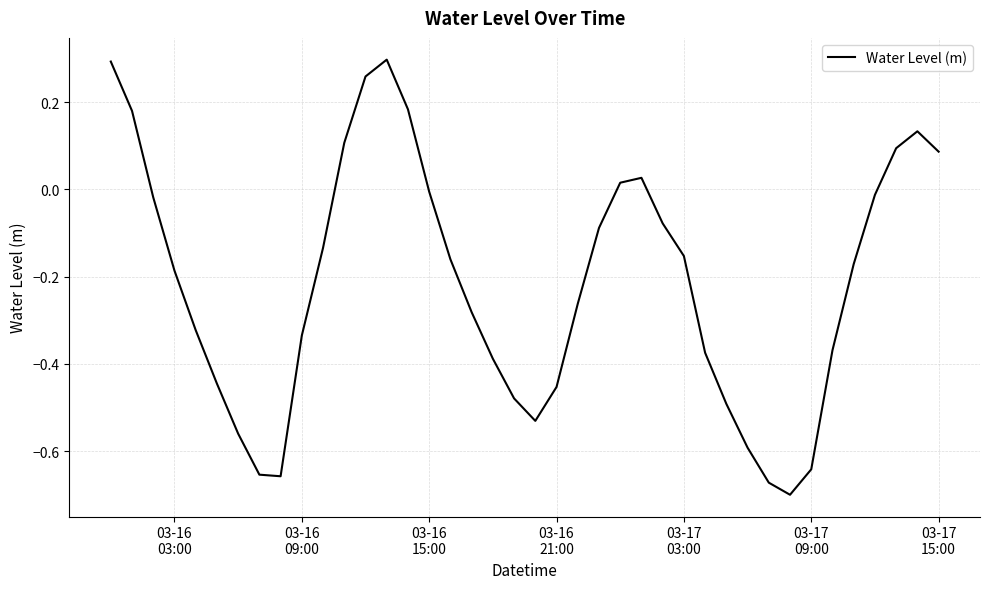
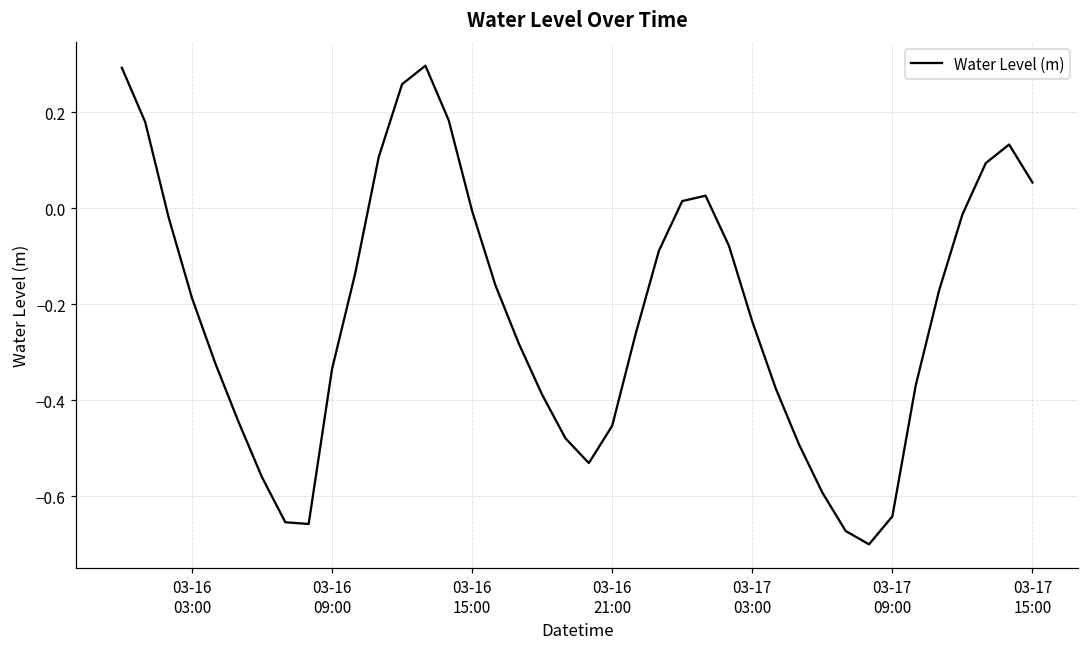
  {
    "03-16 03:00": -0.19,
    "03-16 09:00": -0.33,
    "03-16 15:00": -0.01,
    "03-16 21:00": -0.45,
-   "03-17 03:00": -0.15,
+   "03-17 03:00": -0.24,
    "03-17 09:00": -0.64,
-   "03-17 15:00": 0.09
+   "03-17 15:00": 0.05
  }
